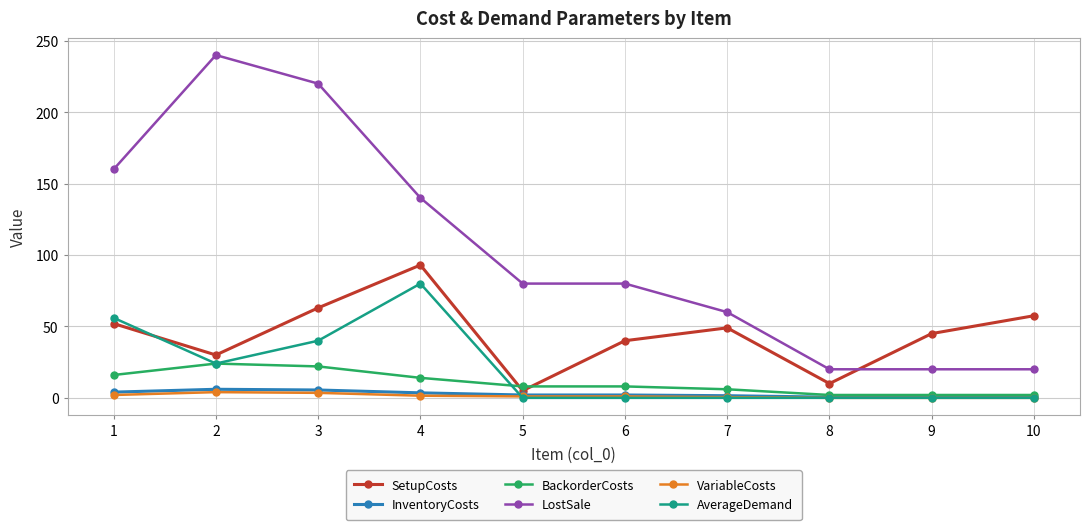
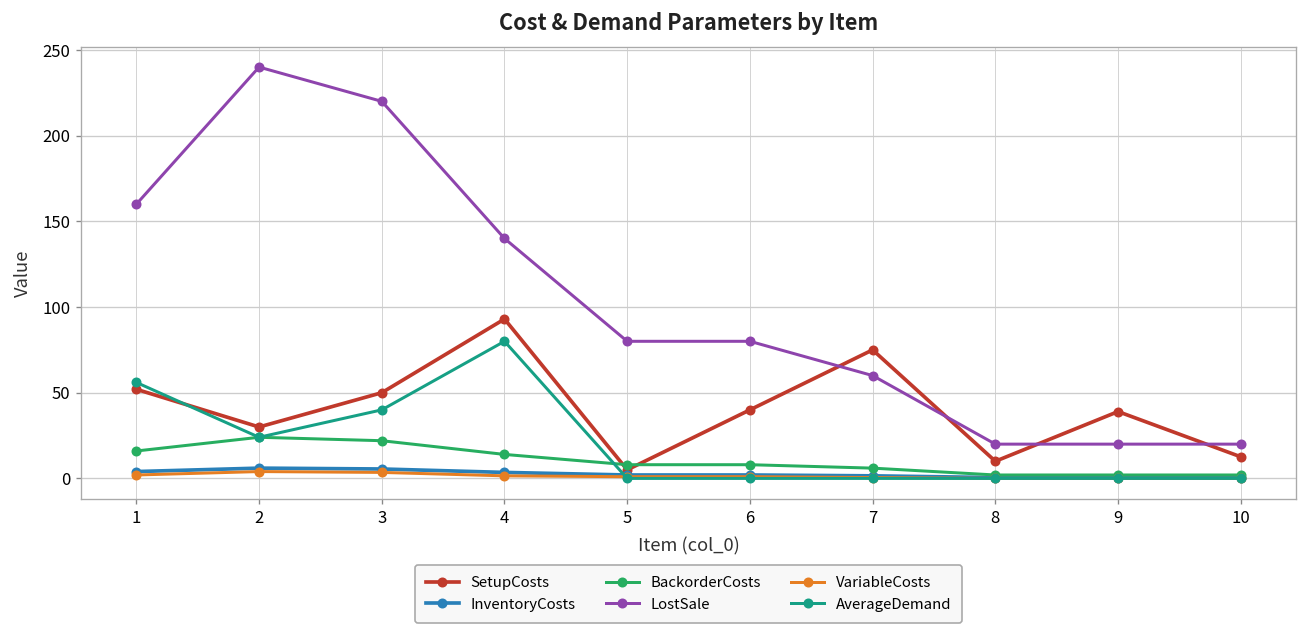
  {
    "SetupCosts": {
      "1": 52,
      "2": 30,
-     "3": 63,
+     "3": 50,
      "4": 93,
      "5": 5,
      "6": 40,
-     "7": 49,
+     "7": 75,
      "8": 10,
-     "9": 45,
-     "10": 58
+     "9": 39,
+     "10": 13
    },
    "InventoryCosts": {
      "1": 4,
      "2": 6,
      "3": 6,
      "4": 4
    },
    "LostSale": {
      "1": 160,
      "2": 240,
      "3": 220,
      "4": 140,
      "5": 80,
      "6": 80,
      "7": 60,
      "8": 20,
      "9": 20,
      "10": 20
    },
    "VariableCosts": {
      "1": 2,
      "2": 4,
      "3": 4,
      "4": 2
    }
  }
